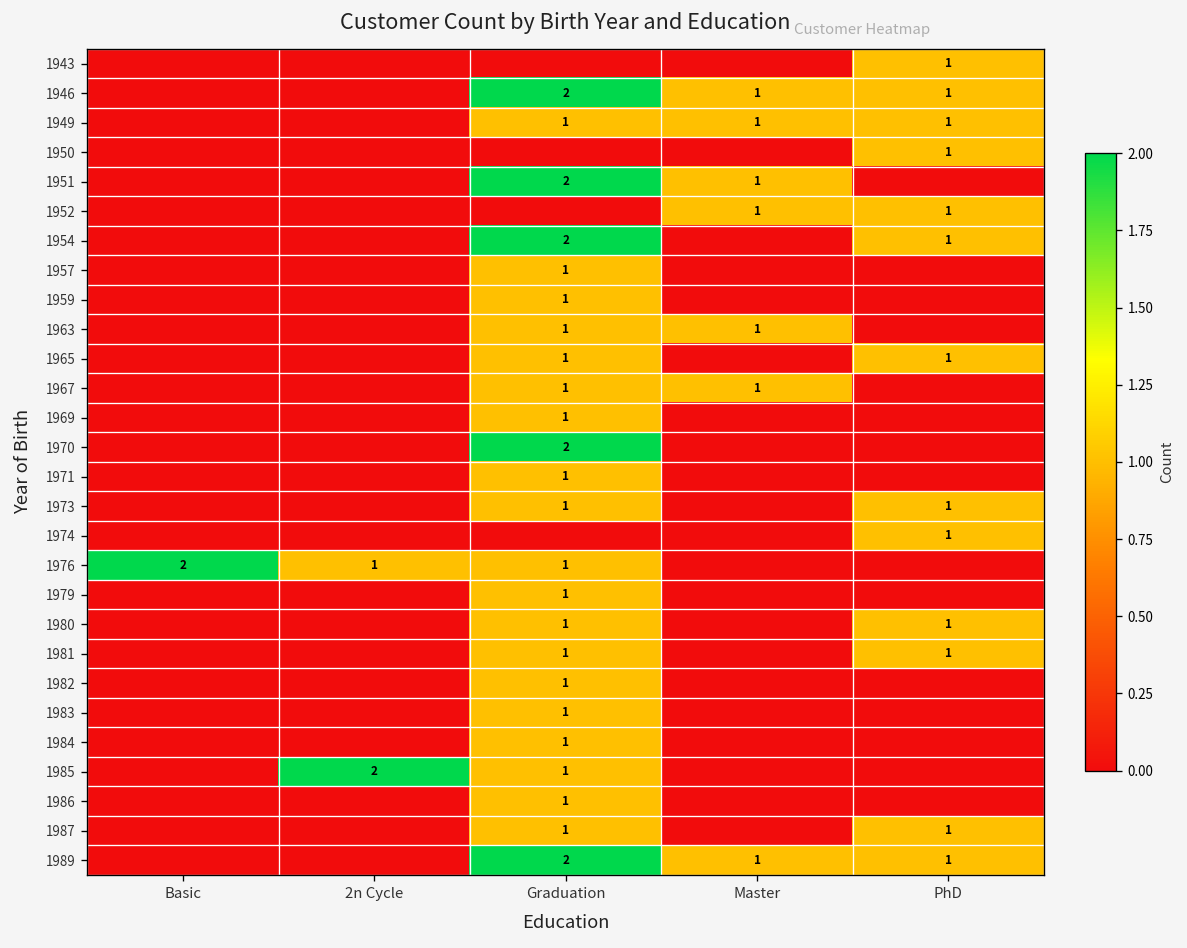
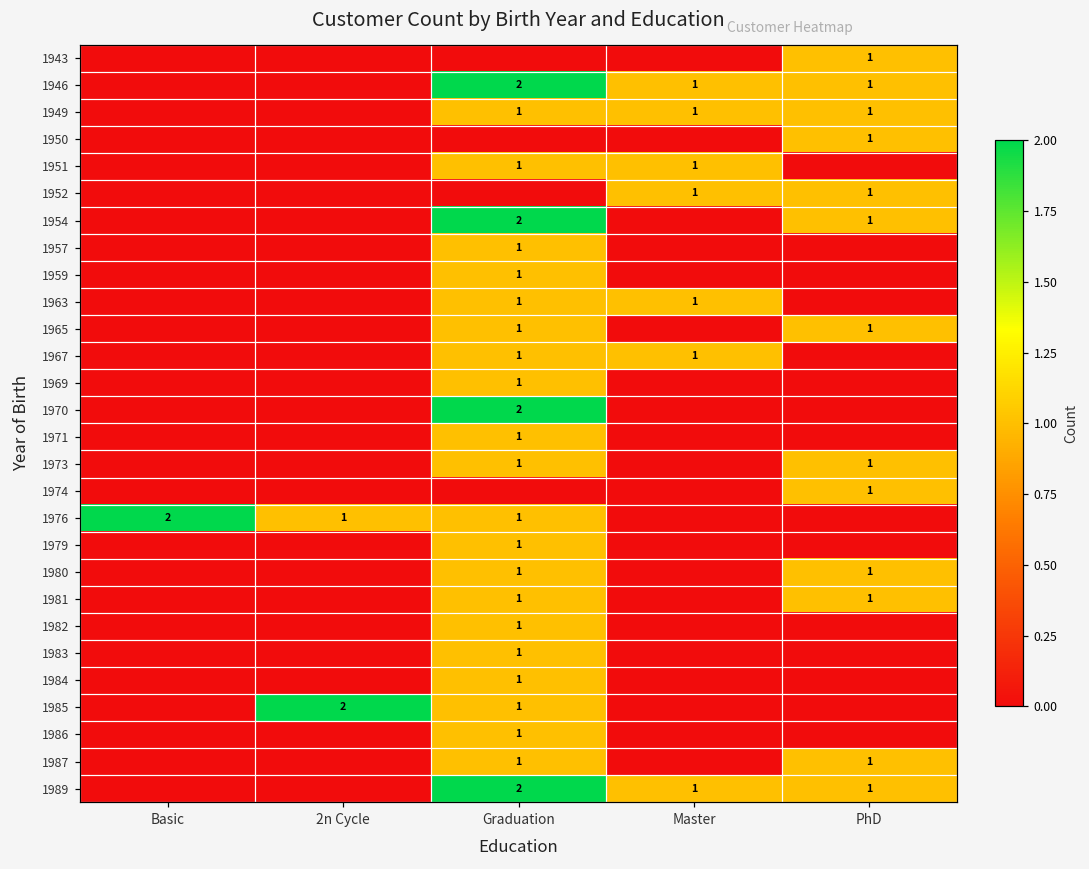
  {
    "1943": {
      "PhD": 1
    },
    "1946": {
      "Graduation": 2,
      "Master": 1,
      "PhD": 1
    },
    "1949": {
      "Graduation": 1,
      "Master": 1,
      "PhD": 1
    },
    "1950": {
      "PhD": 1
    },
    "1951": {
-     "Graduation": 2,
+     "Graduation": 1,
      "Master": 1
    },
    "1952": {
      "Master": 1,
      "PhD": 1
    },
    "1954": {
      "Graduation": 2,
      "PhD": 1
    },
    "1957": {
      "Graduation": 1
    },
    "1959": {
      "Graduation": 1
    },
    "1963": {
      "Graduation": 1,
      "Master": 1
    },
    "1965": {
      "Graduation": 1,
      "PhD": 1
    },
    "1967": {
      "Graduation": 1,
      "Master": 1
    },
    "1969": {
      "Graduation": 1
    },
    "1970": {
      "Graduation": 2
    },
    "1971": {
      "Graduation": 1
    },
    "1973": {
      "Graduation": 1,
      "PhD": 1
    },
    "1974": {
      "PhD": 1
    },
    "1976": {
      "Basic": 2,
      "2n Cycle": 1,
      "Graduation": 1
    },
    "1979": {
      "Graduation": 1
    },
    "1980": {
      "Graduation": 1,
      "PhD": 1
    },
    "1981": {
      "Graduation": 1,
      "PhD": 1
    },
    "1982": {
      "Graduation": 1
    },
    "1983": {
      "Graduation": 1
    },
    "1984": {
      "Graduation": 1
    },
    "1985": {
      "2n Cycle": 2,
      "Graduation": 1
    },
    "1986": {
      "Graduation": 1
    },
    "1987": {
      "Graduation": 1,
      "PhD": 1
    },
    "1989": {
      "Graduation": 2,
      "Master": 1,
      "PhD": 1
    }
  }
